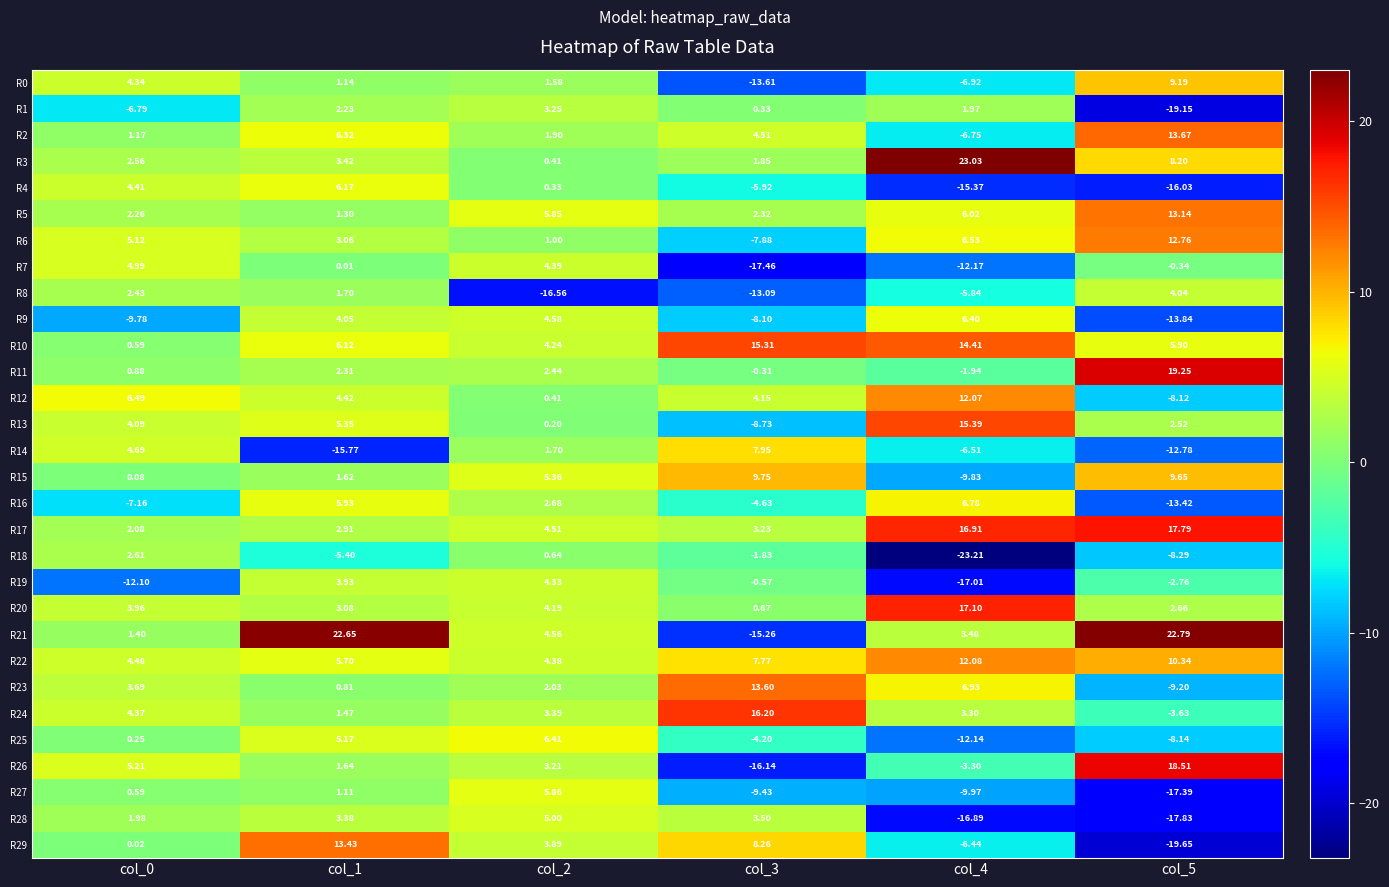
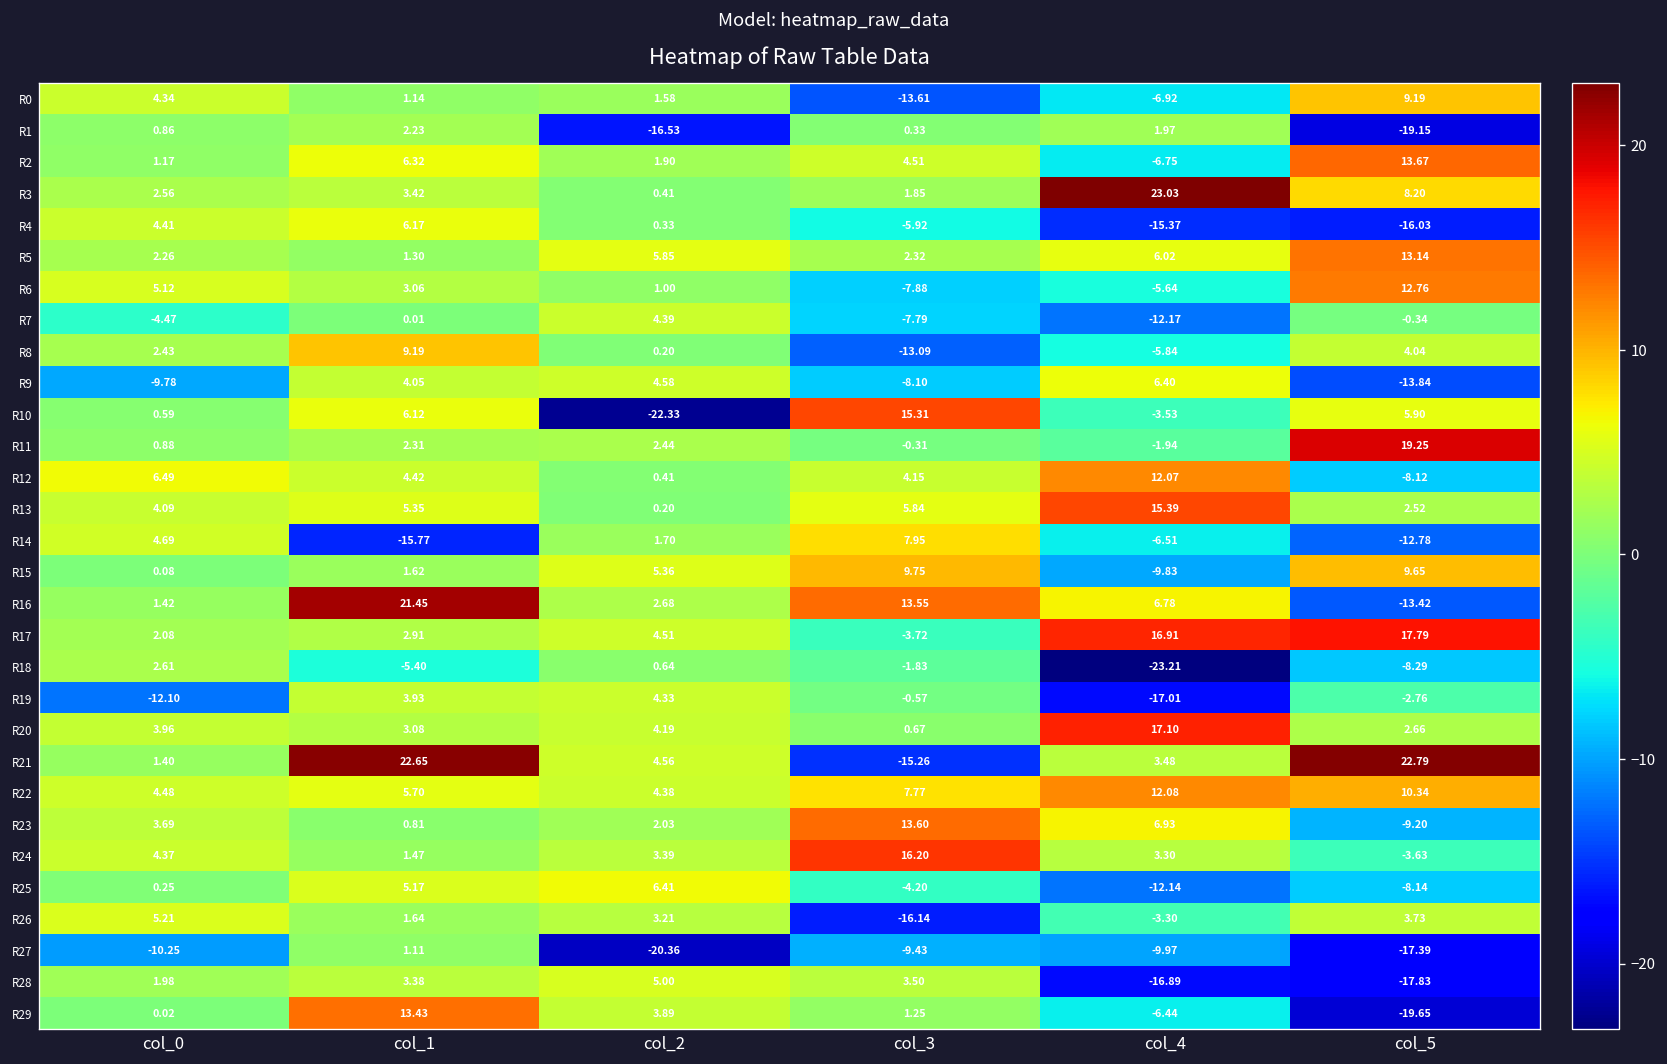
  {
    "R0": {
      "col_0": 4.34,
      "col_1": 1.14,
      "col_2": 1.58,
      "col_3": -13.61,
      "col_4": -6.92,
      "col_5": 9.19
    },
    "R1": {
-     "col_0": -6.79,
+     "col_0": 0.86,
      "col_1": 2.23,
-     "col_2": 3.25,
+     "col_2": -16.53,
      "col_3": 0.33,
      "col_4": 1.97,
      "col_5": -19.15
    },
    "R2": {
      "col_0": 1.17,
      "col_1": 6.32,
      "col_2": 1.90,
      "col_3": 4.51,
      "col_4": -6.75,
      "col_5": 13.67
    },
    "R3": {
      "col_0": 2.56,
      "col_1": 3.42,
      "col_2": 0.41,
      "col_3": 1.85,
      "col_4": 23.03,
      "col_5": 8.20
    },
    "R4": {
      "col_0": 4.41,
      "col_1": 6.17,
      "col_2": 0.33,
      "col_3": -5.92,
      "col_4": -15.37,
      "col_5": -16.03
    },
    "R5": {
      "col_0": 2.26,
      "col_1": 1.30,
      "col_2": 5.85,
      "col_3": 2.32,
      "col_4": 6.02,
      "col_5": 13.14
    },
    "R6": {
      "col_0": 5.12,
      "col_1": 3.06,
      "col_2": 1.00,
      "col_3": -7.88,
-     "col_4": 6.53,
+     "col_4": -5.64,
      "col_5": 12.76
    },
    "R7": {
-     "col_0": 4.99,
+     "col_0": -4.47,
      "col_1": 0.01,
      "col_2": 4.39,
-     "col_3": -17.46,
+     "col_3": -7.79,
      "col_4": -12.17,
      "col_5": -0.34
    },
    "R8": {
      "col_0": 2.43,
-     "col_1": 1.70,
-     "col_2": -16.56,
+     "col_1": 9.19,
+     "col_2": 0.20,
      "col_3": -13.09,
      "col_4": -5.84,
      "col_5": 4.04
    },
    "R9": {
      "col_0": -9.78,
      "col_1": 4.05,
      "col_2": 4.58,
      "col_3": -8.10,
      "col_4": 6.40,
      "col_5": -13.84
    },
    "R10": {
      "col_0": 0.59,
      "col_1": 6.12,
-     "col_2": 4.24,
+     "col_2": -22.33,
      "col_3": 15.31,
-     "col_4": 14.41,
+     "col_4": -3.53,
      "col_5": 5.90
    },
    "R11": {
      "col_0": 0.88,
      "col_1": 2.31,
      "col_2": 2.44,
      "col_3": -0.31,
      "col_4": -1.94,
      "col_5": 19.25
    },
    "R12": {
      "col_0": 6.49,
      "col_1": 4.42,
      "col_2": 0.41,
      "col_3": 4.15,
      "col_4": 12.07,
      "col_5": -8.12
    },
    "R13": {
      "col_0": 4.09,
      "col_1": 5.35,
      "col_2": 0.20,
-     "col_3": -8.73,
+     "col_3": 5.84,
      "col_4": 15.39,
      "col_5": 2.52
    },
    "R14": {
      "col_0": 4.69,
      "col_1": -15.77,
      "col_2": 1.70,
      "col_3": 7.95,
      "col_4": -6.51,
      "col_5": -12.78
    },
    "R15": {
      "col_0": 0.08,
      "col_1": 1.62,
      "col_2": 5.36,
      "col_3": 9.75,
      "col_4": -9.83,
      "col_5": 9.65
    },
    "R16": {
-     "col_0": -7.16,
-     "col_1": 5.93,
+     "col_0": 1.42,
+     "col_1": 21.45,
      "col_2": 2.68,
-     "col_3": -4.63,
+     "col_3": 13.55,
      "col_4": 6.78,
      "col_5": -13.42
    },
    "R17": {
      "col_0": 2.08,
      "col_1": 2.91,
      "col_2": 4.51,
-     "col_3": 3.23,
+     "col_3": -3.72,
      "col_4": 16.91,
      "col_5": 17.79
    },
    "R18": {
      "col_0": 2.61,
      "col_1": -5.40,
      "col_2": 0.64,
      "col_3": -1.83,
      "col_4": -23.21,
      "col_5": -8.29
    },
    "R19": {
      "col_0": -12.10,
      "col_1": 3.93,
      "col_2": 4.33,
      "col_3": -0.57,
      "col_4": -17.01,
      "col_5": -2.76
    },
    "R20": {
      "col_0": 3.96,
      "col_1": 3.08,
      "col_2": 4.19,
      "col_3": 0.67,
      "col_4": 17.10,
      "col_5": 2.66
    },
    "R21": {
      "col_0": 1.40,
      "col_1": 22.65,
      "col_2": 4.56,
      "col_3": -15.26,
      "col_4": 3.48,
      "col_5": 22.79
    },
    "R22": {
      "col_0": 4.48,
      "col_1": 5.70,
      "col_2": 4.38,
      "col_3": 7.77,
      "col_4": 12.08,
      "col_5": 10.34
    },
    "R23": {
      "col_0": 3.69,
      "col_1": 0.81,
      "col_2": 2.03,
      "col_3": 13.60,
      "col_4": 6.93,
      "col_5": -9.20
    },
    "R24": {
      "col_0": 4.37,
      "col_1": 1.47,
      "col_2": 3.39,
      "col_3": 16.20,
      "col_4": 3.30,
      "col_5": -3.63
    },
    "R25": {
      "col_0": 0.25,
      "col_1": 5.17,
      "col_2": 6.41,
      "col_3": -4.20,
      "col_4": -12.14,
      "col_5": -8.14
    },
    "R26": {
      "col_0": 5.21,
      "col_1": 1.64,
      "col_2": 3.21,
      "col_3": -16.14,
      "col_4": -3.30,
-     "col_5": 18.51
+     "col_5": 3.73
    },
    "R27": {
-     "col_0": 0.59,
+     "col_0": -10.25,
      "col_1": 1.11,
-     "col_2": 5.86,
+     "col_2": -20.36,
      "col_3": -9.43,
      "col_4": -9.97,
      "col_5": -17.39
    },
    "R28": {
      "col_0": 1.98,
      "col_1": 3.38,
      "col_2": 5.00,
      "col_3": 3.50,
      "col_4": -16.89,
      "col_5": -17.83
    },
    "R29": {
      "col_0": 0.02,
      "col_1": 13.43,
      "col_2": 3.89,
-     "col_3": 8.26,
+     "col_3": 1.25,
      "col_4": -6.44,
      "col_5": -19.65
    }
  }
